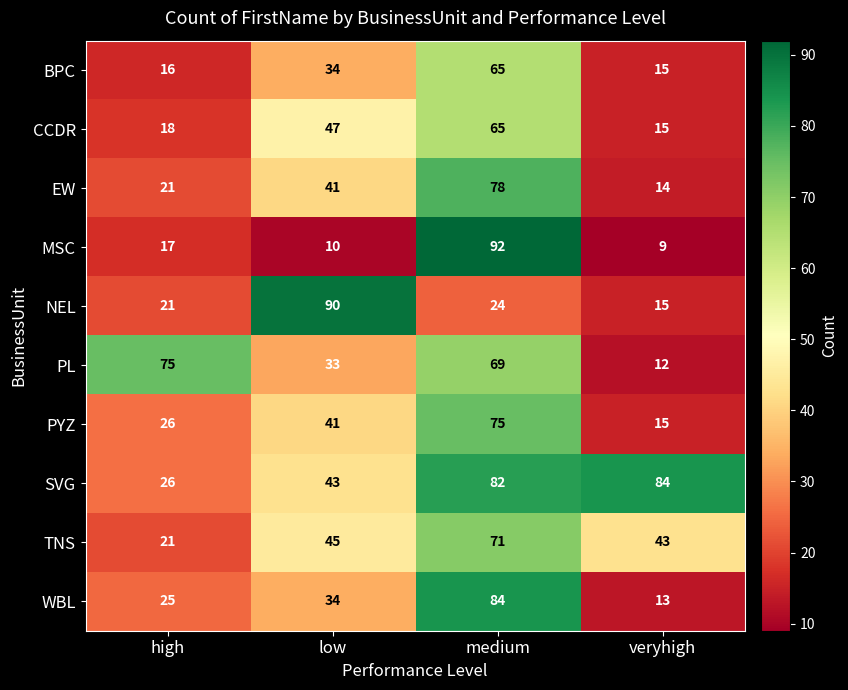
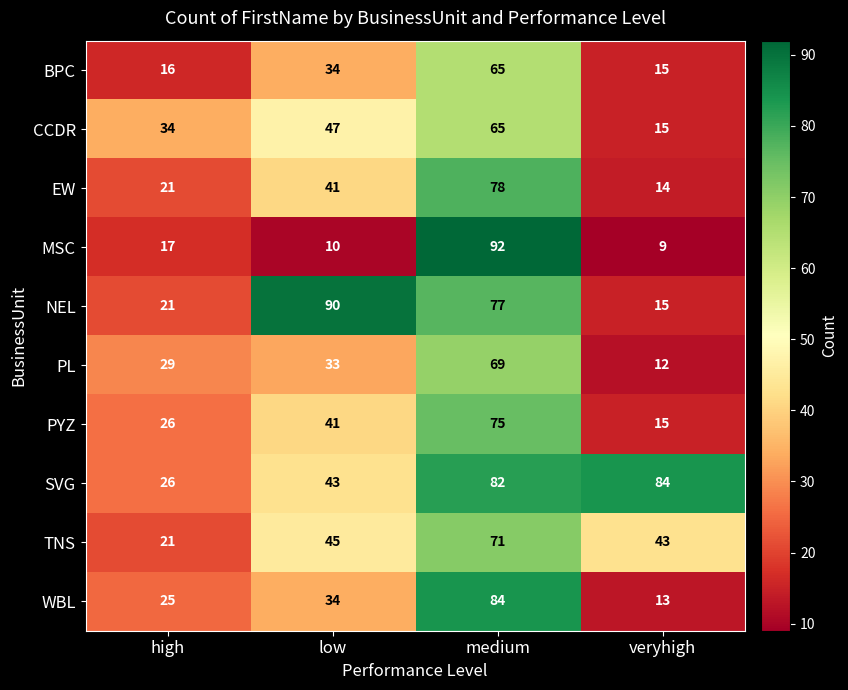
  {
    "BPC": {
      "high": 16,
      "low": 34,
      "medium": 65,
      "veryhigh": 15
    },
    "CCDR": {
-     "high": 18,
+     "high": 34,
      "low": 47,
      "medium": 65,
      "veryhigh": 15
    },
    "EW": {
      "high": 21,
      "low": 41,
      "medium": 78,
      "veryhigh": 14
    },
    "MSC": {
      "high": 17,
      "low": 10,
      "medium": 92,
      "veryhigh": 9
    },
    "NEL": {
      "high": 21,
      "low": 90,
-     "medium": 24,
+     "medium": 77,
      "veryhigh": 15
    },
    "PL": {
-     "high": 75,
+     "high": 29,
      "low": 33,
      "medium": 69,
      "veryhigh": 12
    },
    "PYZ": {
      "high": 26,
      "low": 41,
      "medium": 75,
      "veryhigh": 15
    },
    "SVG": {
      "high": 26,
      "low": 43,
      "medium": 82,
      "veryhigh": 84
    },
    "TNS": {
      "high": 21,
      "low": 45,
      "medium": 71,
      "veryhigh": 43
    },
    "WBL": {
      "high": 25,
      "low": 34,
      "medium": 84,
      "veryhigh": 13
    }
  }
